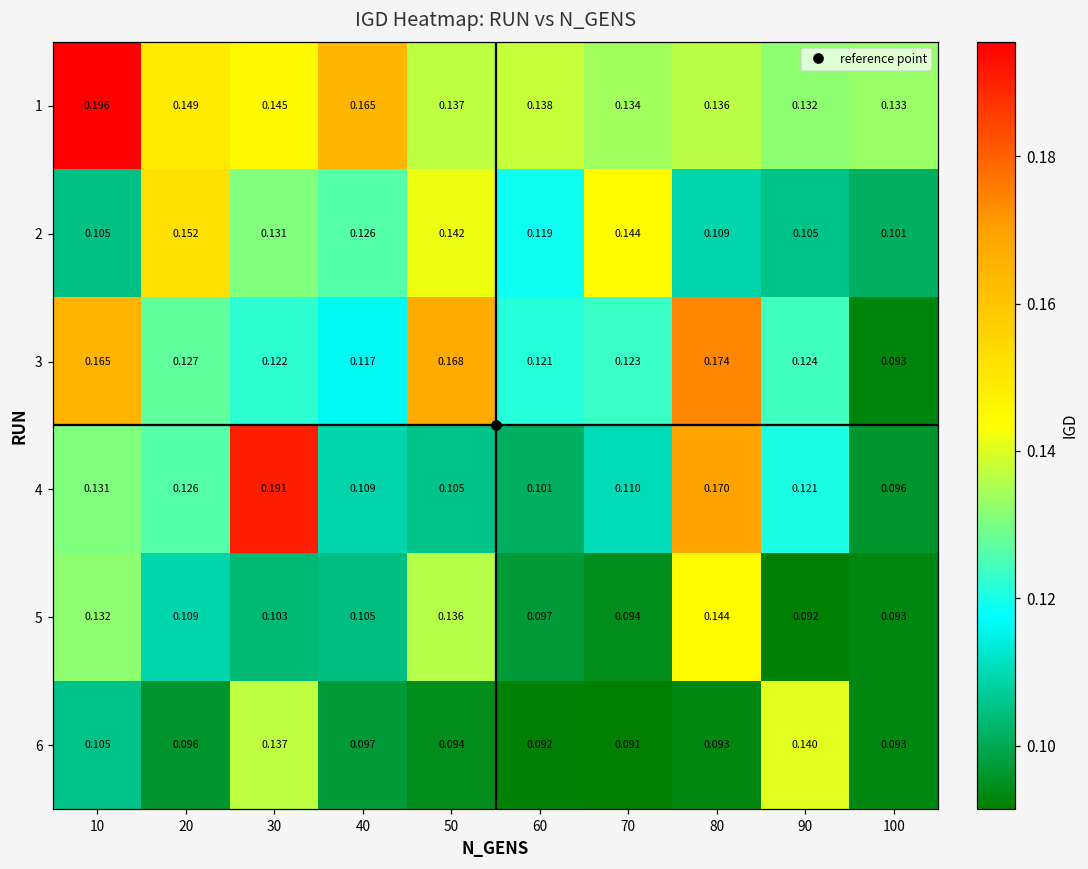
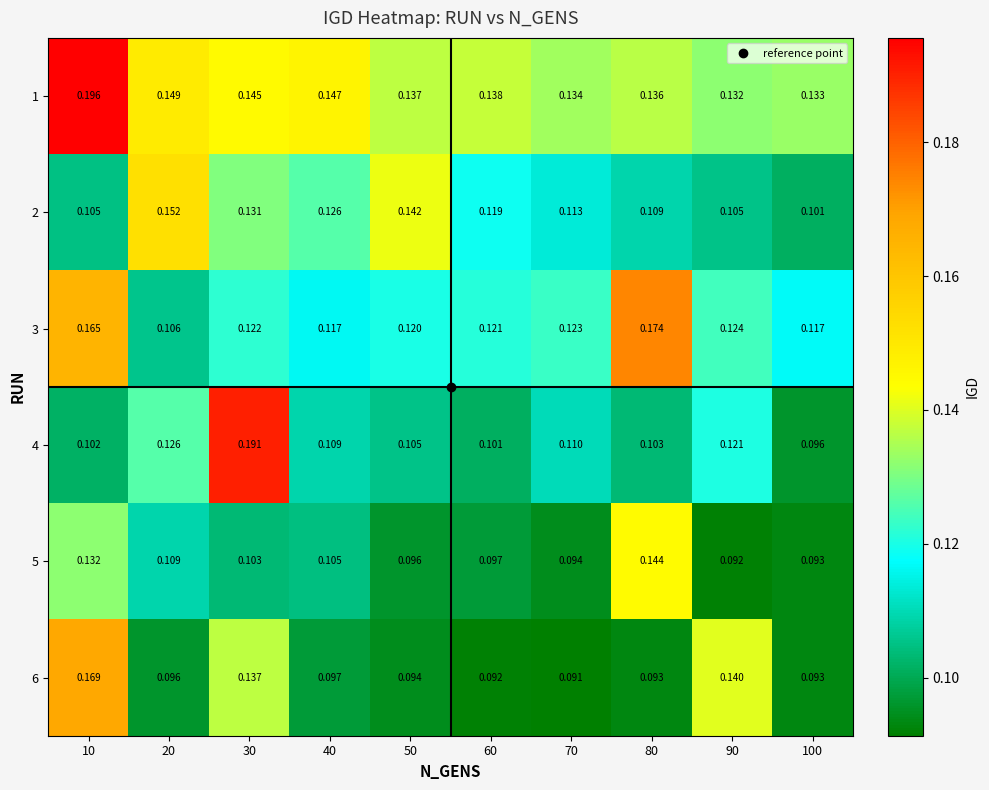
  {
    "1": {
      "10": 0.196,
      "20": 0.149,
      "30": 0.145,
-     "40": 0.165,
+     "40": 0.147,
      "50": 0.137,
      "60": 0.138,
      "70": 0.134,
      "80": 0.136,
      "90": 0.132,
      "100": 0.133
    },
    "2": {
      "10": 0.105,
      "20": 0.152,
      "30": 0.131,
      "40": 0.126,
      "50": 0.142,
      "60": 0.119,
-     "70": 0.144,
+     "70": 0.113,
      "80": 0.109,
      "90": 0.105,
      "100": 0.101
    },
    "3": {
      "10": 0.165,
-     "20": 0.127,
+     "20": 0.106,
      "30": 0.122,
      "40": 0.117,
-     "50": 0.168,
+     "50": 0.120,
      "60": 0.121,
      "70": 0.123,
      "80": 0.174,
      "90": 0.124,
-     "100": 0.093
+     "100": 0.117
    },
    "4": {
-     "10": 0.131,
+     "10": 0.102,
      "20": 0.126,
      "30": 0.191,
      "40": 0.109,
      "50": 0.105,
      "60": 0.101,
      "70": 0.110,
-     "80": 0.170,
+     "80": 0.103,
      "90": 0.121,
      "100": 0.096
    },
    "5": {
      "10": 0.132,
      "20": 0.109,
      "30": 0.103,
      "40": 0.105,
-     "50": 0.136,
+     "50": 0.096,
      "60": 0.097,
      "70": 0.094,
      "80": 0.144,
      "90": 0.092,
      "100": 0.093
    },
    "6": {
-     "10": 0.105,
+     "10": 0.169,
      "20": 0.096,
      "30": 0.137,
      "40": 0.097,
      "50": 0.094,
      "60": 0.092,
      "70": 0.091,
      "80": 0.093,
      "90": 0.140,
      "100": 0.093
    }
  }
